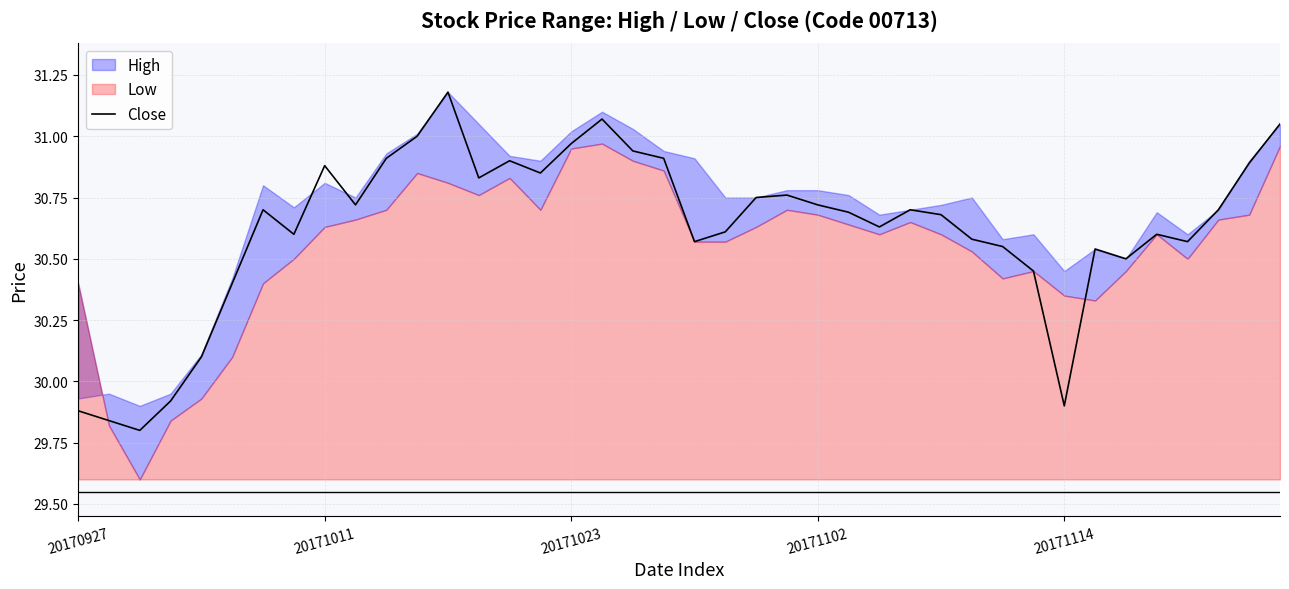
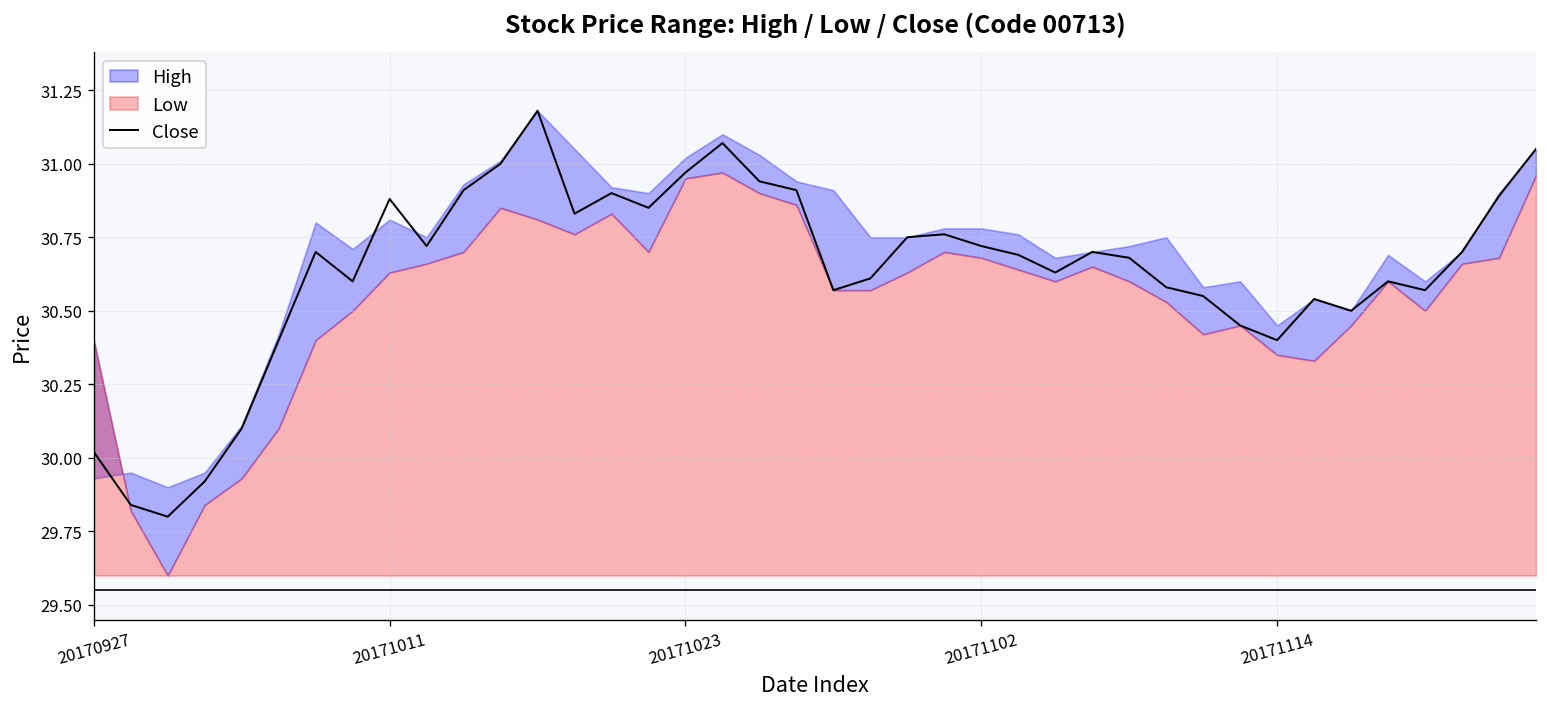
  {
    "Close": {
-     "20170927": 29.88,
+     "20170927": 30.02,
      "20171011": 30.88,
      "20171023": 30.97,
      "20171102": 30.72,
-     "20171114": 29.9
+     "20171114": 30.4
    },
    "Low": {
      "20171011": 30.63,
      "20171023": 30.95,
      "20171102": 30.68,
      "20171114": 30.35
    }
  }
